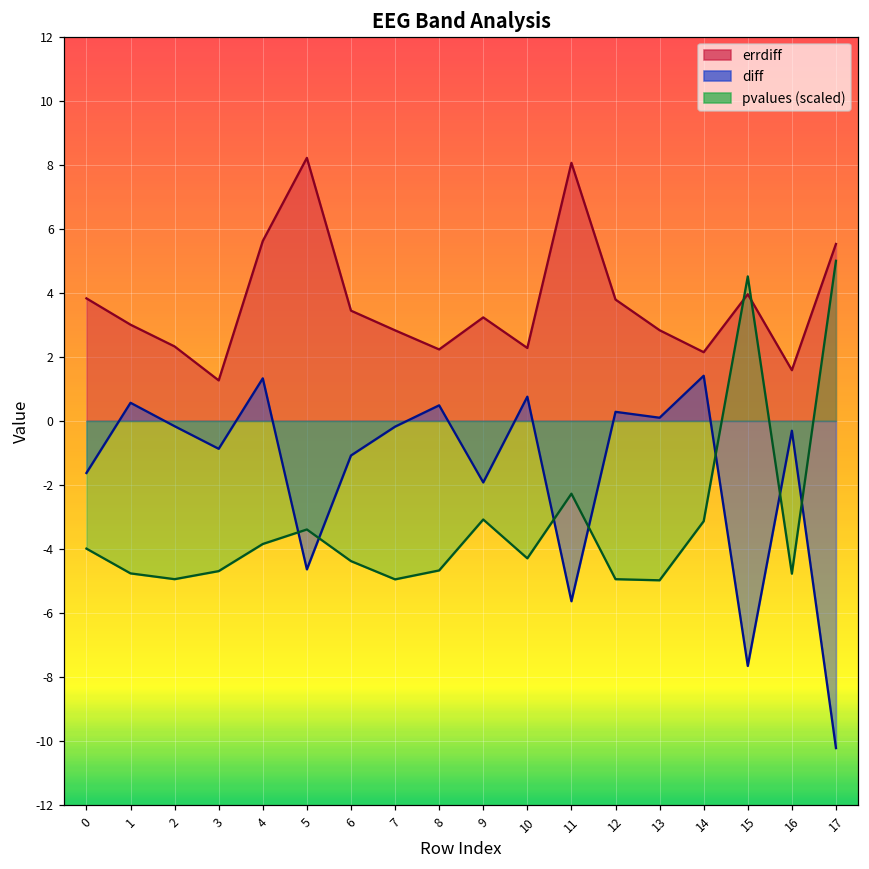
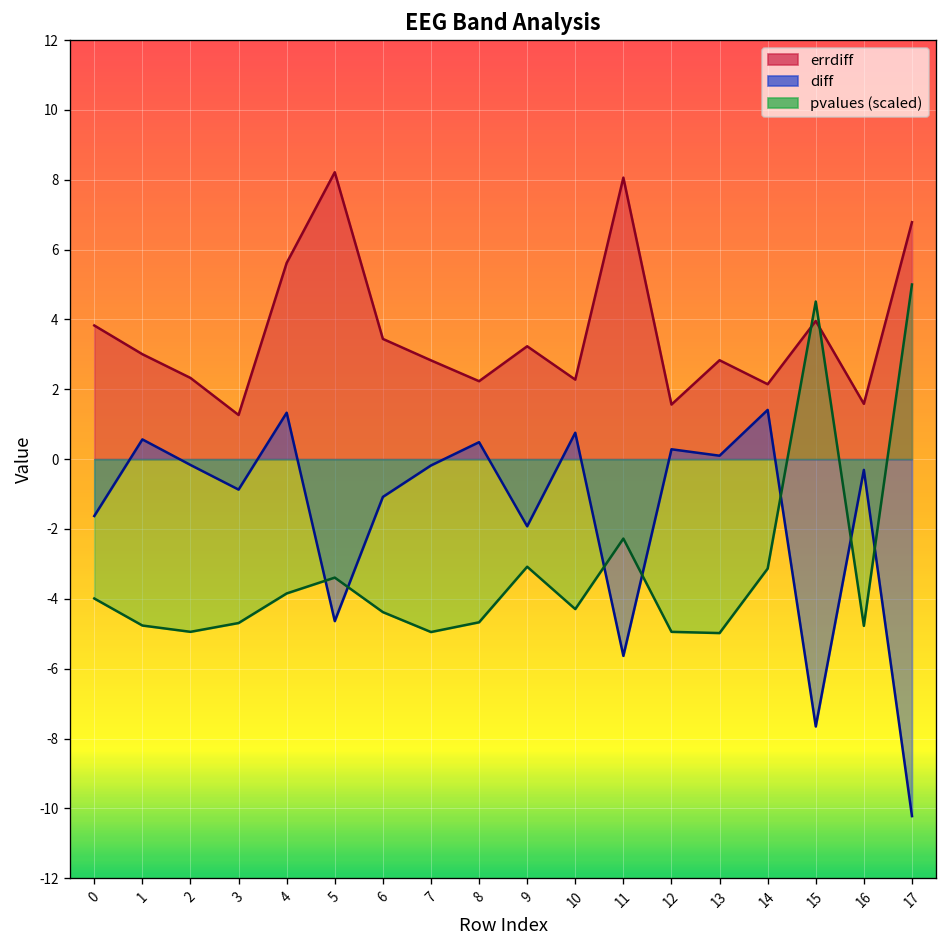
  {
    "errdiff": {
      "0": 3.8,
      "1": 3.0,
      "2": 2.3,
      "3": 1.3,
      "4": 5.6,
      "5": 8.2,
      "6": 3.4,
      "7": 2.8,
      "8": 2.2,
      "9": 3.2,
      "10": 2.3,
      "11": 8.1,
-     "12": 3.8,
+     "12": 1.6,
      "13": 2.8,
      "14": 2.1,
      "15": 4.0,
      "16": 1.6,
-     "17": 5.5
+     "17": 6.8
    }
  }
